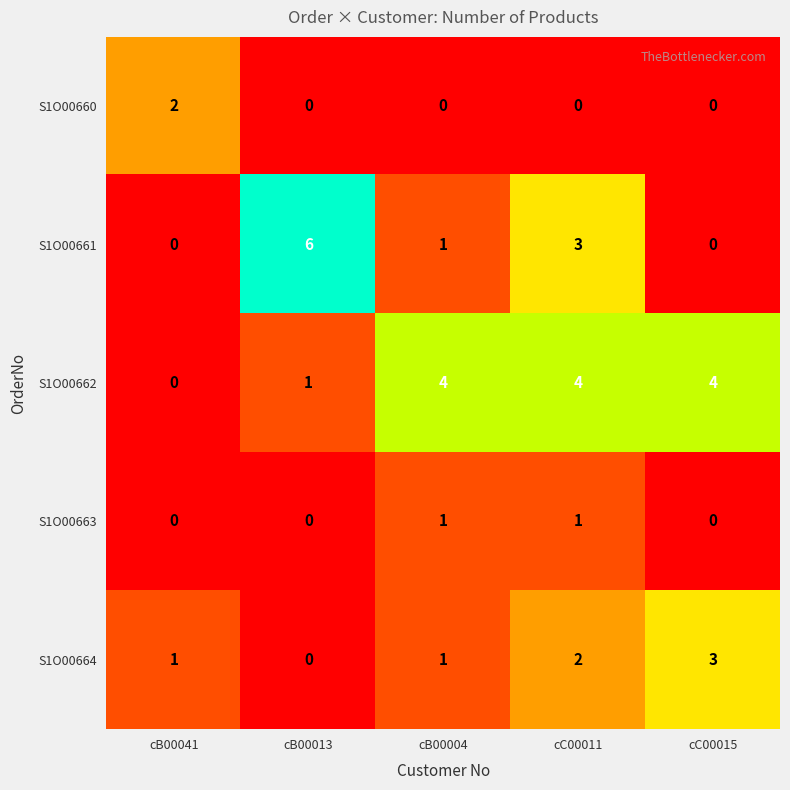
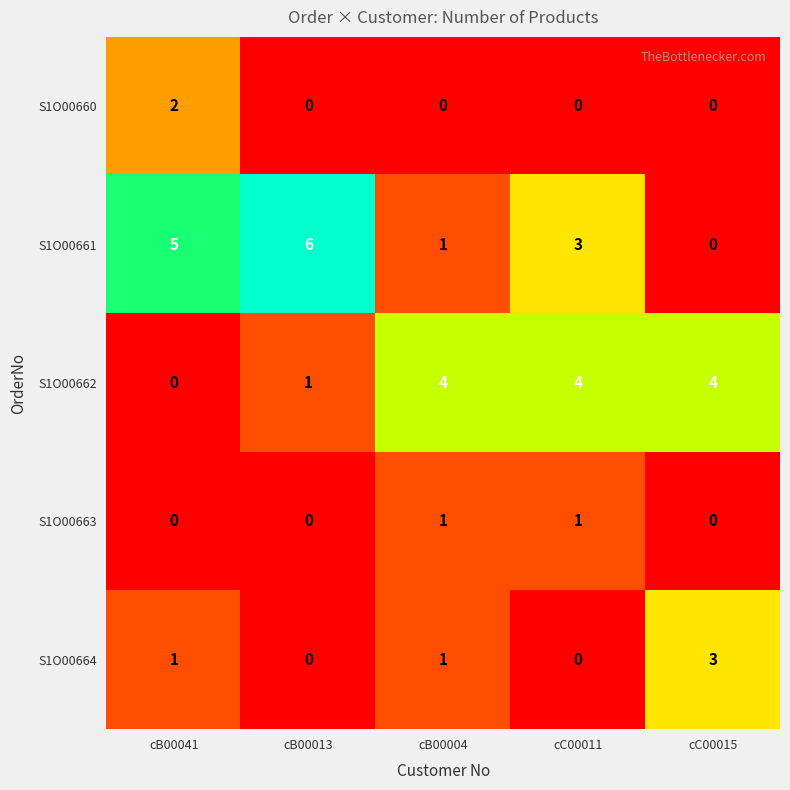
  {
    "S1O00660": {
      "cB00041": 2,
      "cB00013": 0,
      "cB00004": 0,
      "cC00011": 0
    },
    "S1O00661": {
-     "cB00041": 0,
+     "cB00041": 5,
      "cB00013": 6,
      "cB00004": 1,
      "cC00011": 3,
      "cC00015": 0
    },
    "S1O00662": {
      "cB00041": 0,
      "cB00013": 1,
      "cB00004": 4,
      "cC00011": 4,
      "cC00015": 4
    },
    "S1O00663": {
      "cB00041": 0,
      "cB00013": 0,
      "cB00004": 1,
      "cC00011": 1,
      "cC00015": 0
    },
    "S1O00664": {
      "cB00041": 1,
      "cB00013": 0,
      "cB00004": 1,
-     "cC00011": 2,
+     "cC00011": 0,
      "cC00015": 3
    }
  }
